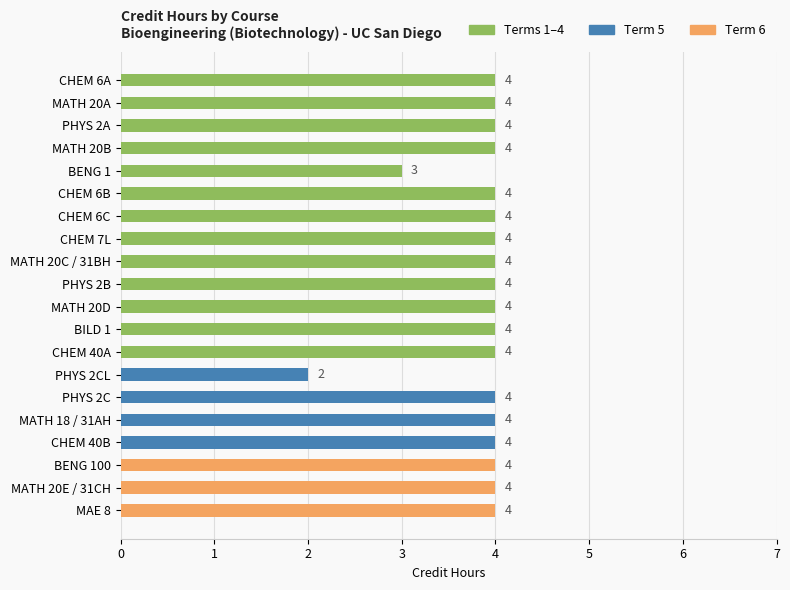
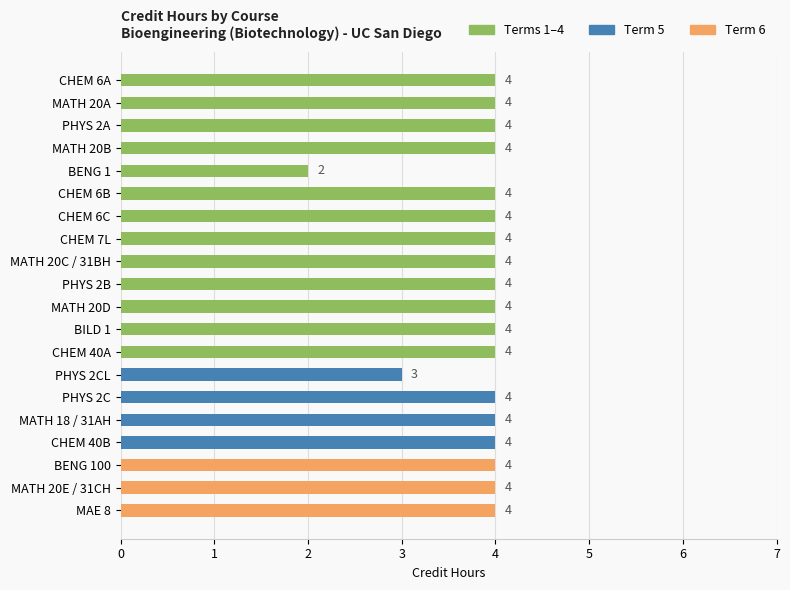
  {
    "CHEM 6A": 4,
    "MATH 20A": 4,
    "PHYS 2A": 4,
    "MATH 20B": 4,
-   "BENG 1": 3,
+   "BENG 1": 2,
    "CHEM 6B": 4,
    "CHEM 6C": 4,
    "CHEM 7L": 4,
    "MATH 20C / 31BH": 4,
    "PHYS 2B": 4,
    "MATH 20D": 4,
    "BILD 1": 4,
    "CHEM 40A": 4,
-   "PHYS 2CL": 2,
+   "PHYS 2CL": 3,
    "PHYS 2C": 4,
    "MATH 18 / 31AH": 4,
    "CHEM 40B": 4,
    "BENG 100": 4,
    "MATH 20E / 31CH": 4,
    "MAE 8": 4
  }
